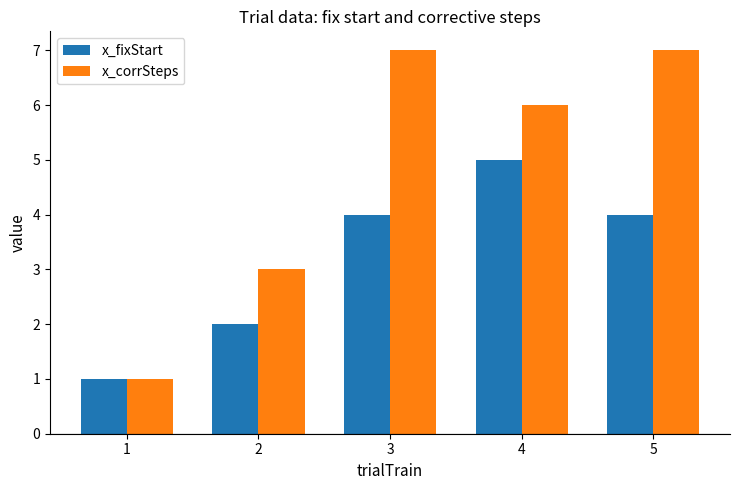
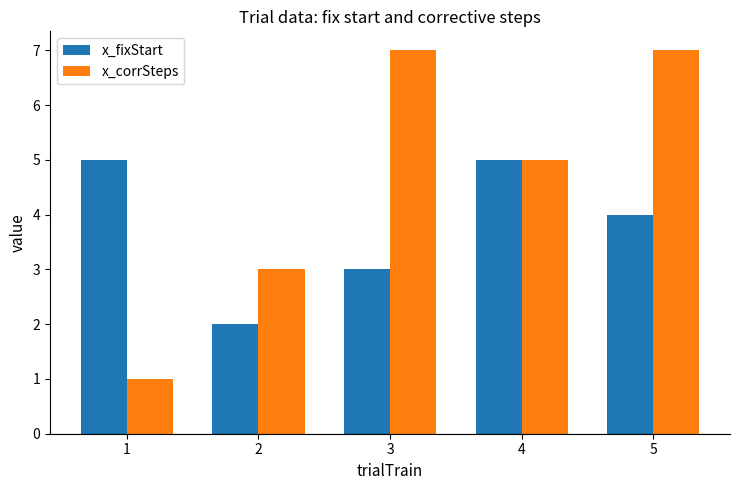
  {
    "x_fixStart": {
-     "1": 1,
+     "1": 5,
      "2": 2,
-     "3": 4,
+     "3": 3,
      "4": 5,
      "5": 4
    },
    "x_corrSteps": {
      "1": 1,
      "2": 3,
      "3": 7,
-     "4": 6,
+     "4": 5,
      "5": 7
    }
  }
